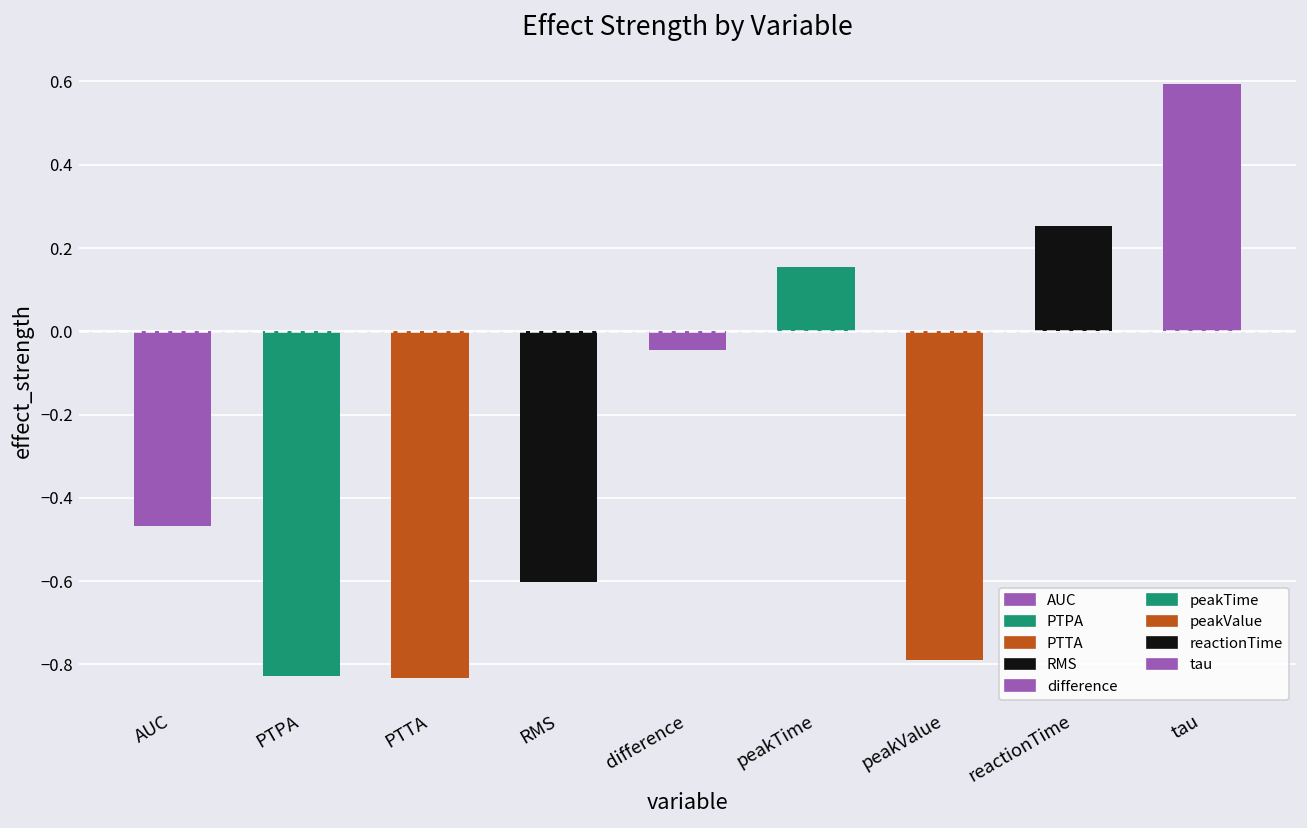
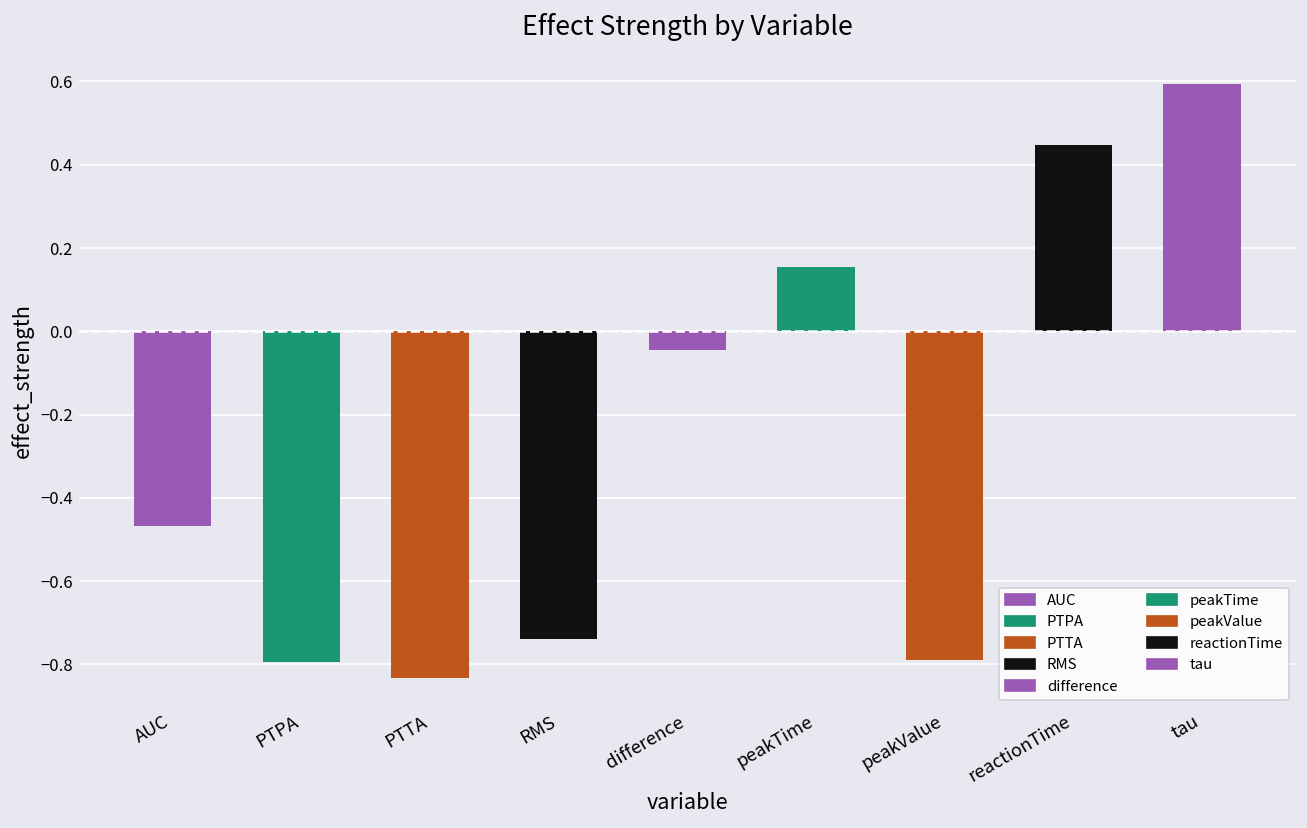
  {
    "AUC": -0.47,
-   "PTPA": -0.83,
+   "PTPA": -0.79,
    "PTTA": -0.83,
-   "RMS": -0.60,
+   "RMS": -0.74,
    "difference": -0.05,
    "peakTime": 0.15,
    "peakValue": -0.79,
-   "reactionTime": 0.25,
+   "reactionTime": 0.45,
    "tau": 0.59
  }
